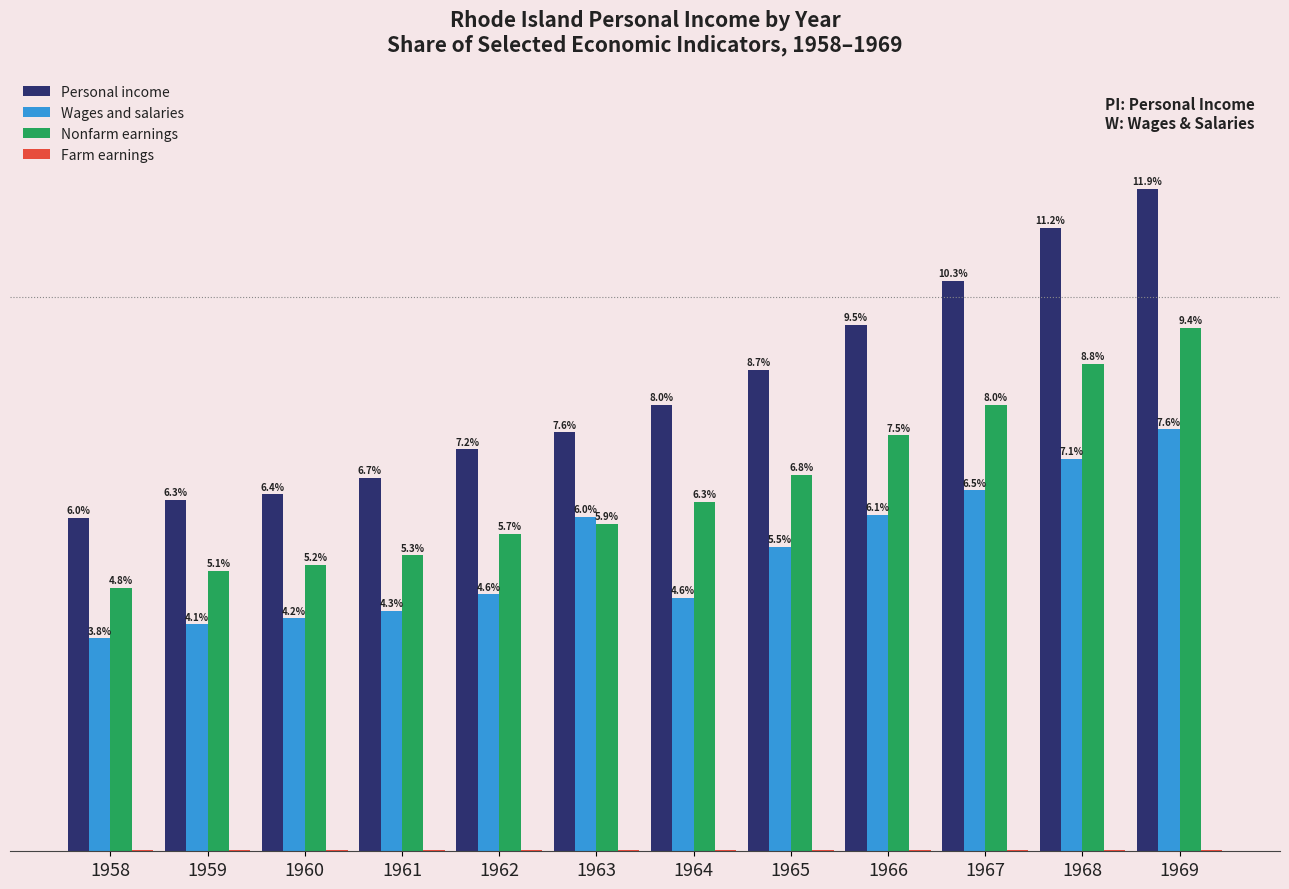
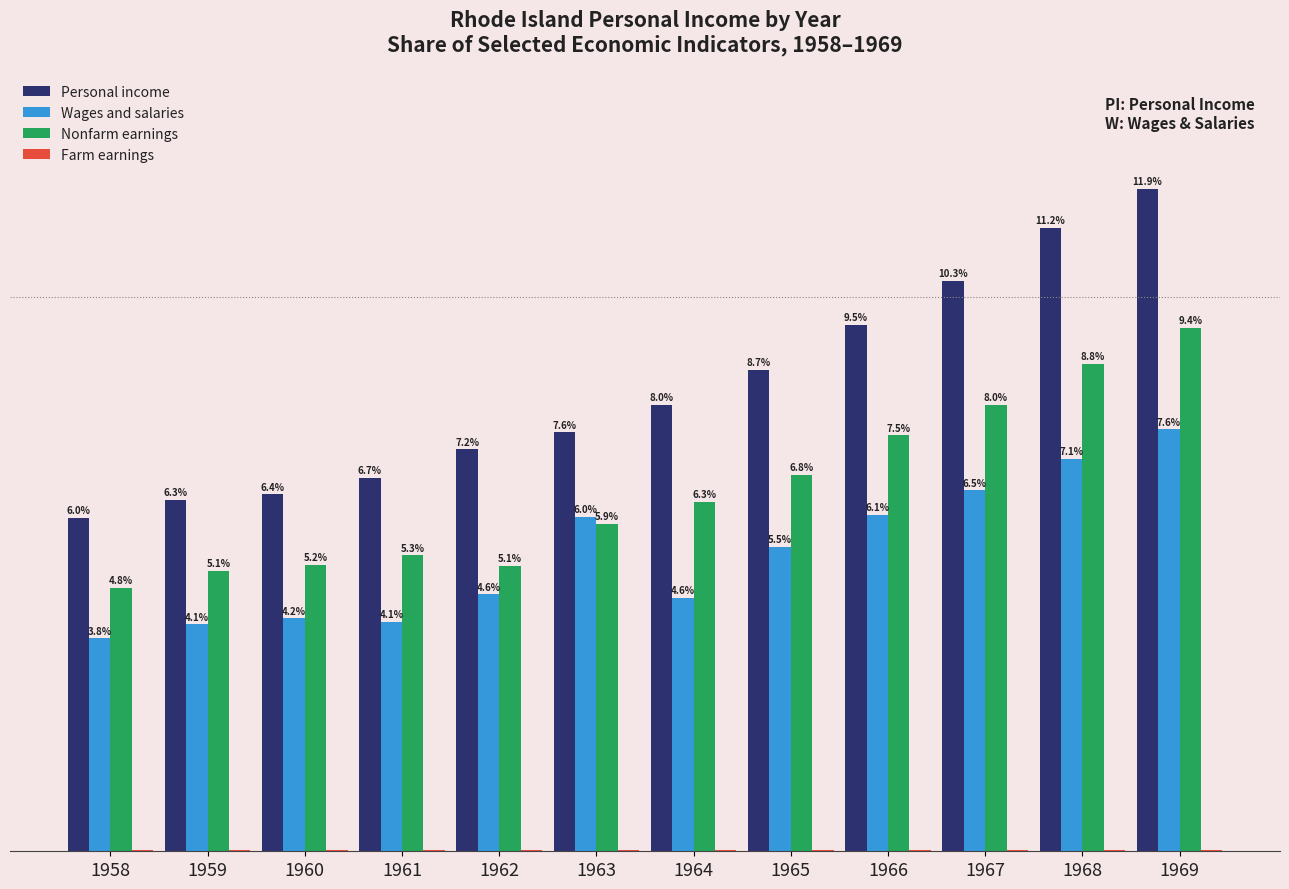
  {
    "Personal income": {
      "1958": "6.0%",
      "1959": "6.3%",
      "1960": "6.4%",
      "1961": "6.7%",
      "1962": "7.2%",
      "1963": "7.6%",
      "1964": "8.0%",
      "1965": "8.7%",
      "1966": "9.5%",
      "1967": "10.3%",
      "1968": "11.2%",
      "1969": "11.9%"
    },
    "Wages and salaries": {
      "1958": "3.8%",
      "1959": "4.1%",
      "1960": "4.2%",
-     "1961": "4.3%",
+     "1961": "4.1%",
      "1962": "4.6%",
      "1963": "6.0%",
      "1964": "4.6%",
      "1965": "5.5%",
      "1966": "6.1%",
      "1967": "6.5%",
      "1968": "7.1%",
      "1969": "7.6%"
    },
    "Nonfarm earnings": {
      "1958": "4.8%",
      "1959": "5.1%",
      "1960": "5.2%",
      "1961": "5.3%",
-     "1962": "5.7%",
+     "1962": "5.1%",
      "1963": "5.9%",
      "1964": "6.3%",
      "1965": "6.8%",
      "1966": "7.5%",
      "1967": "8.0%",
      "1968": "8.8%",
      "1969": "9.4%"
    }
  }
